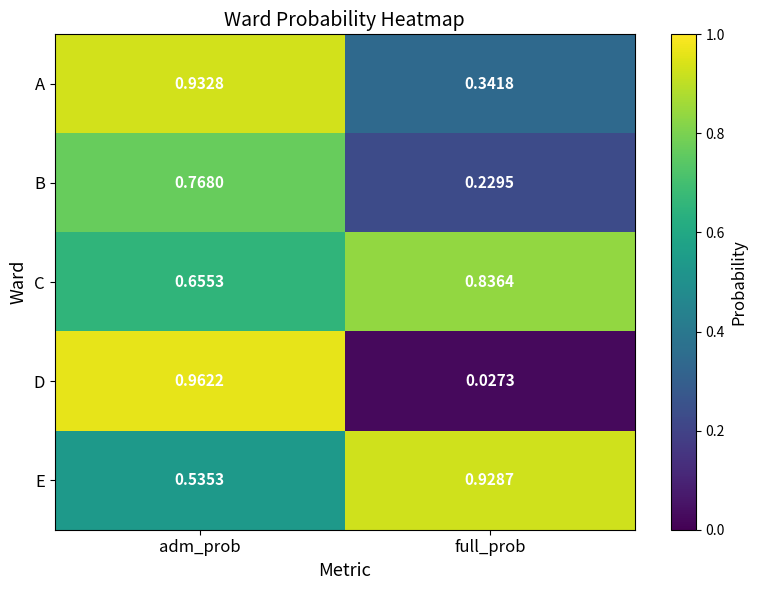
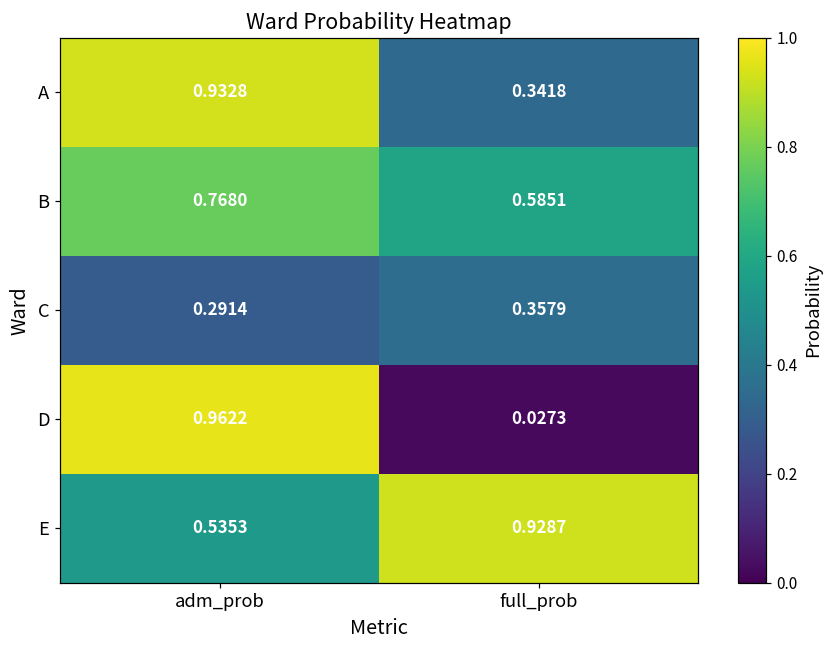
  {
    "A": {
      "adm_prob": 0.9328,
      "full_prob": 0.3418
    },
    "B": {
      "adm_prob": 0.7680,
-     "full_prob": 0.2295
+     "full_prob": 0.5851
    },
    "C": {
-     "adm_prob": 0.6553,
-     "full_prob": 0.8364
+     "adm_prob": 0.2914,
+     "full_prob": 0.3579
    },
    "D": {
      "adm_prob": 0.9622,
      "full_prob": 0.0273
    },
    "E": {
      "adm_prob": 0.5353,
      "full_prob": 0.9287
    }
  }
